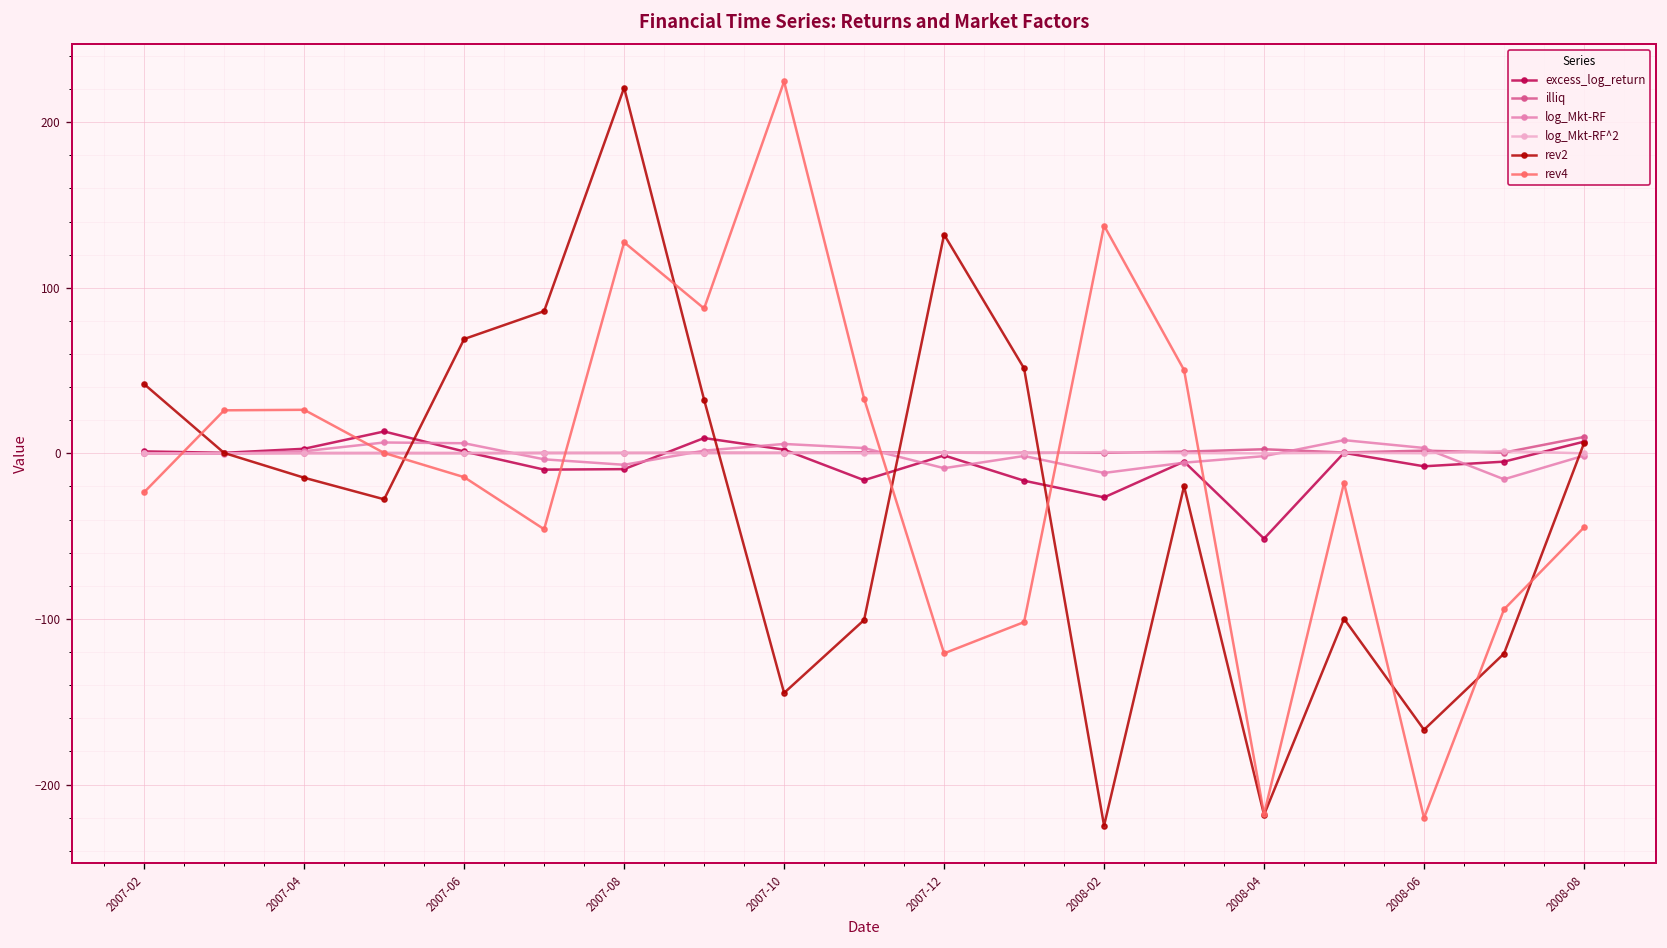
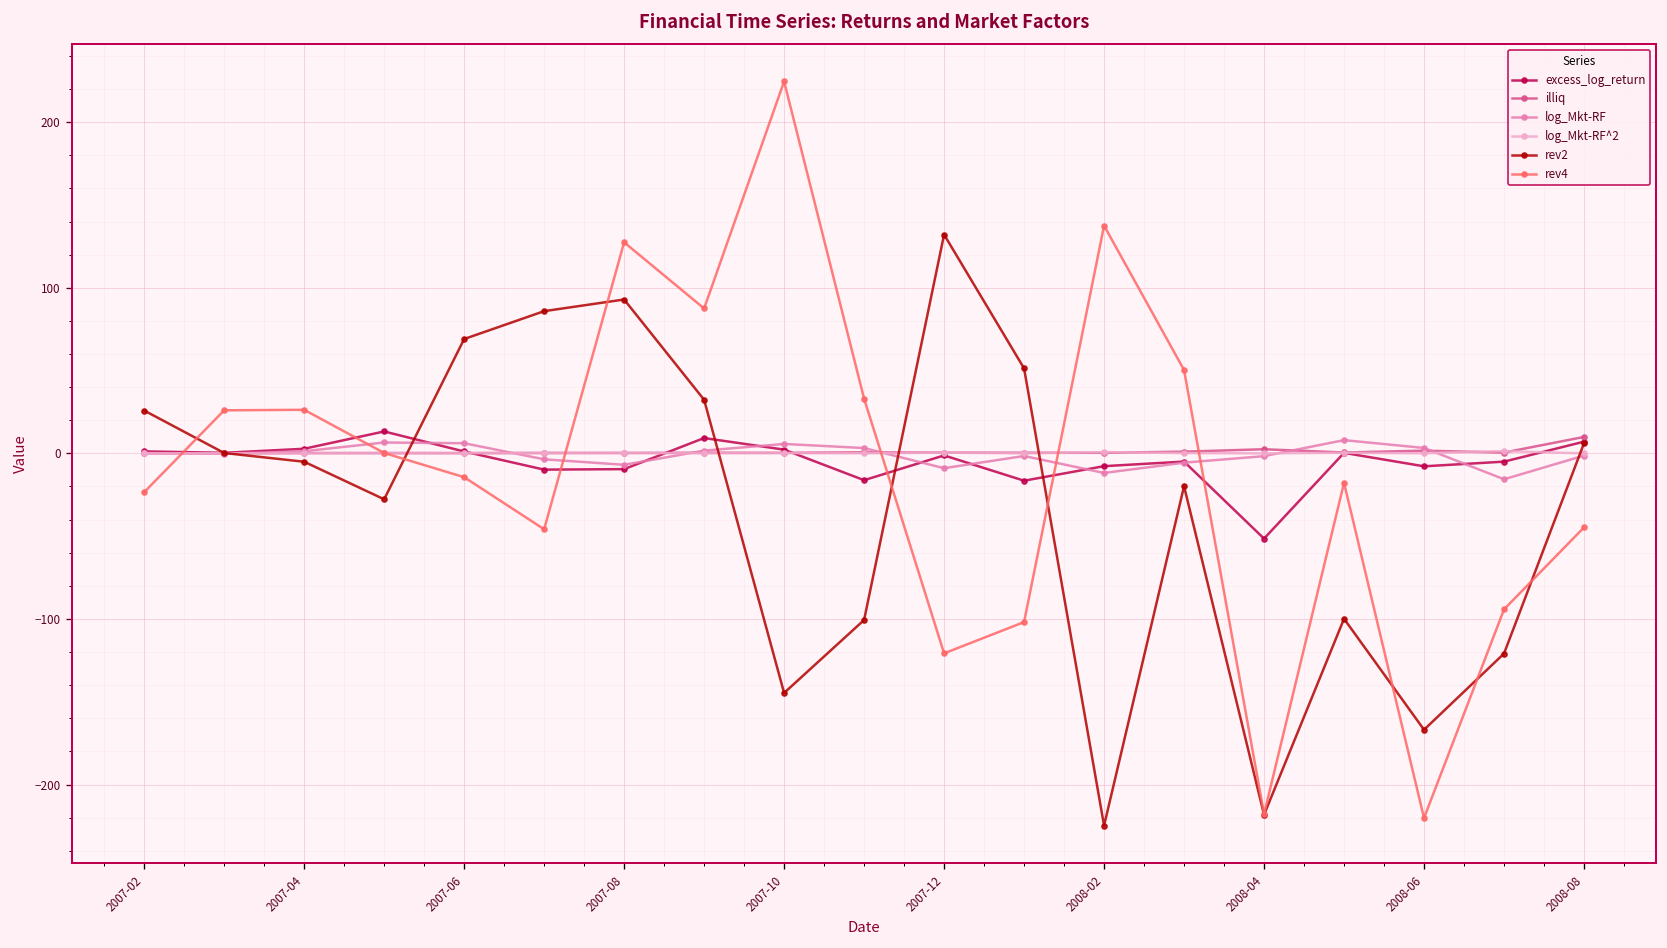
  {
    "excess_log_return": {
      "2007-08": -10,
      "2007-10": 2,
-     "2008-02": -27,
+     "2008-02": -8,
      "2008-04": -51,
      "2008-06": -8
    },
    "rev2": {
-     "2007-02": 42,
-     "2007-04": -15,
+     "2007-02": 26,
+     "2007-04": -5,
      "2007-06": 69,
-     "2007-08": 221,
+     "2007-08": 93,
      "2007-10": -145,
      "2007-12": 132,
      "2008-02": -225,
      "2008-06": -167
    }
  }
